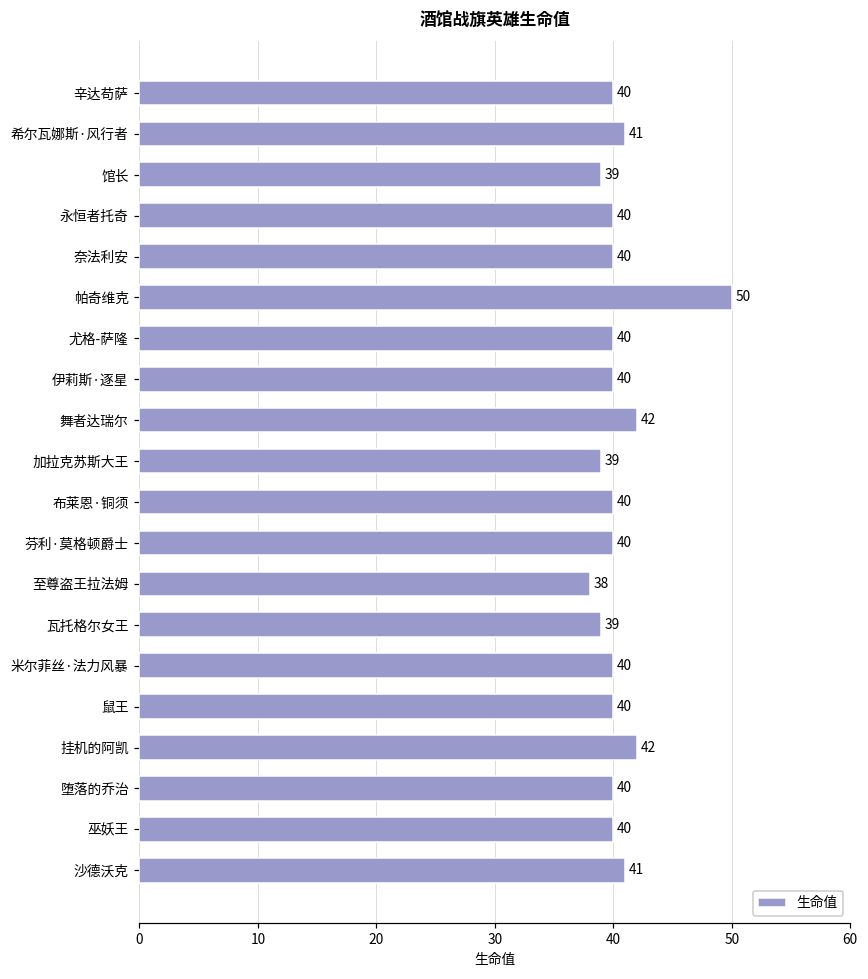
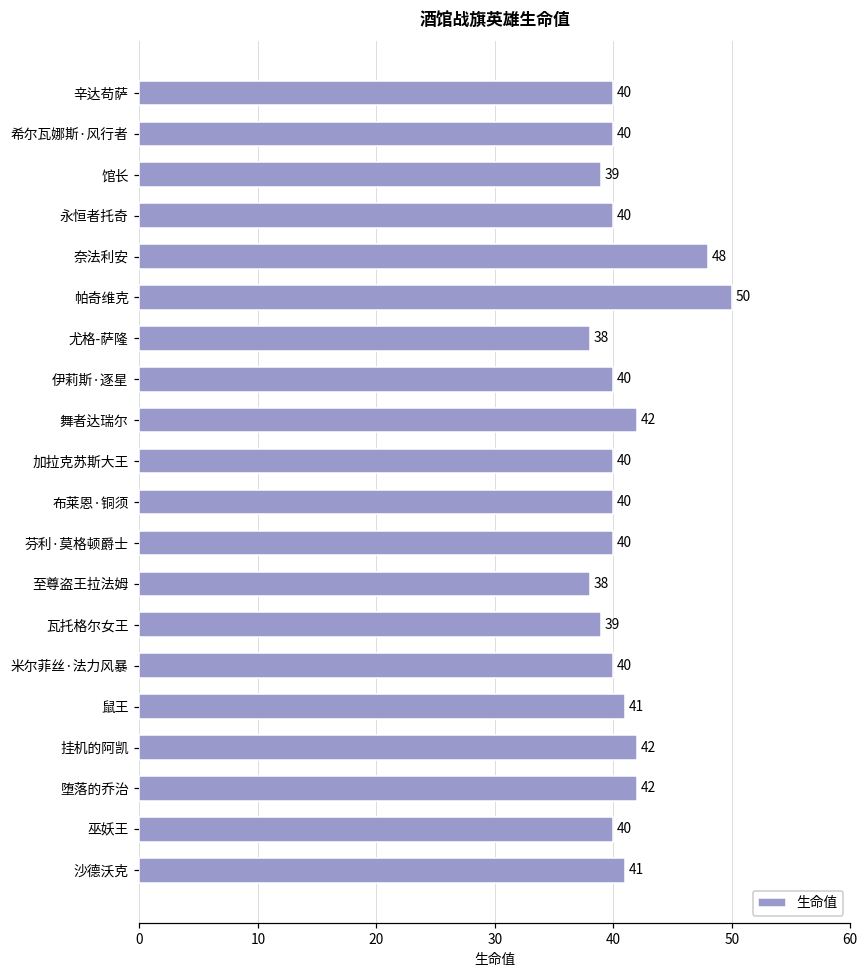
  {
    "辛达苟萨": 40,
-   "希尔瓦娜斯·风行者": 41,
+   "希尔瓦娜斯·风行者": 40,
    "馆长": 39,
    "永恒者托奇": 40,
-   "奈法利安": 40,
+   "奈法利安": 48,
    "帕奇维克": 50,
-   "尤格-萨隆": 40,
+   "尤格-萨隆": 38,
    "伊莉斯·逐星": 40,
    "舞者达瑞尔": 42,
-   "加拉克苏斯大王": 39,
+   "加拉克苏斯大王": 40,
    "布莱恩·铜须": 40,
    "芬利·莫格顿爵士": 40,
    "至尊盗王拉法姆": 38,
    "瓦托格尔女王": 39,
    "米尔菲丝·法力风暴": 40,
-   "鼠王": 40,
+   "鼠王": 41,
    "挂机的阿凯": 42,
-   "堕落的乔治": 40,
+   "堕落的乔治": 42,
    "巫妖王": 40,
    "沙德沃克": 41
  }
